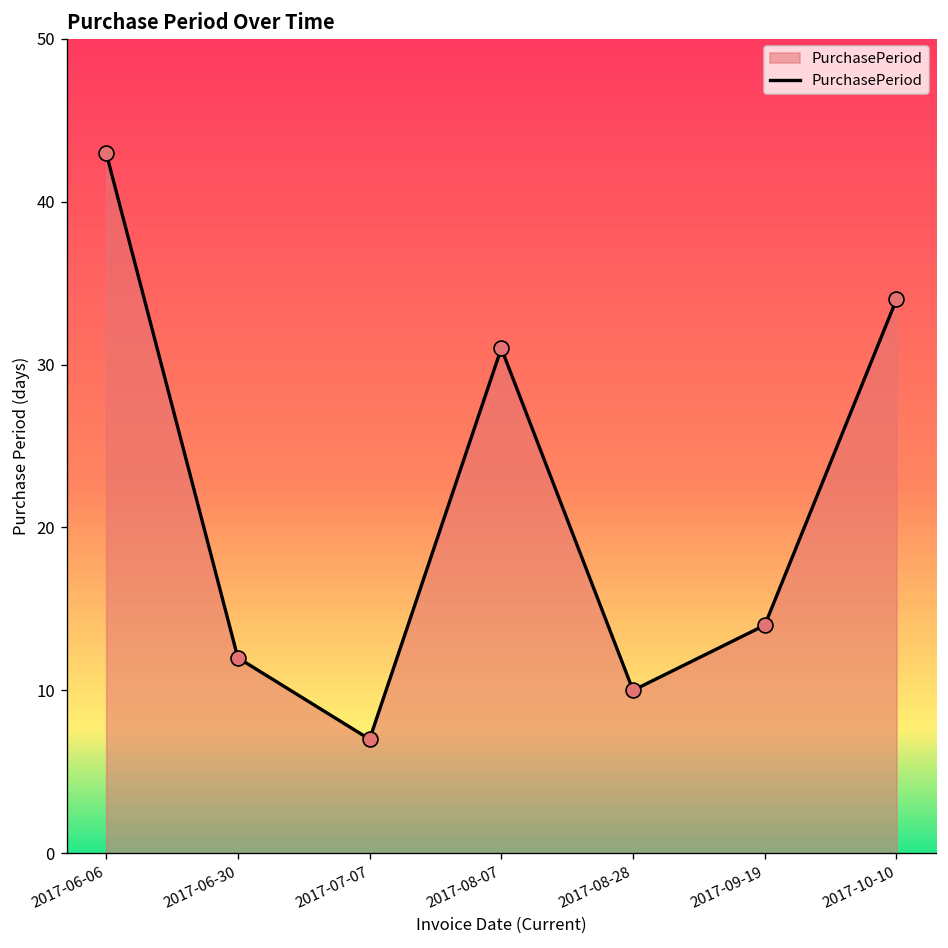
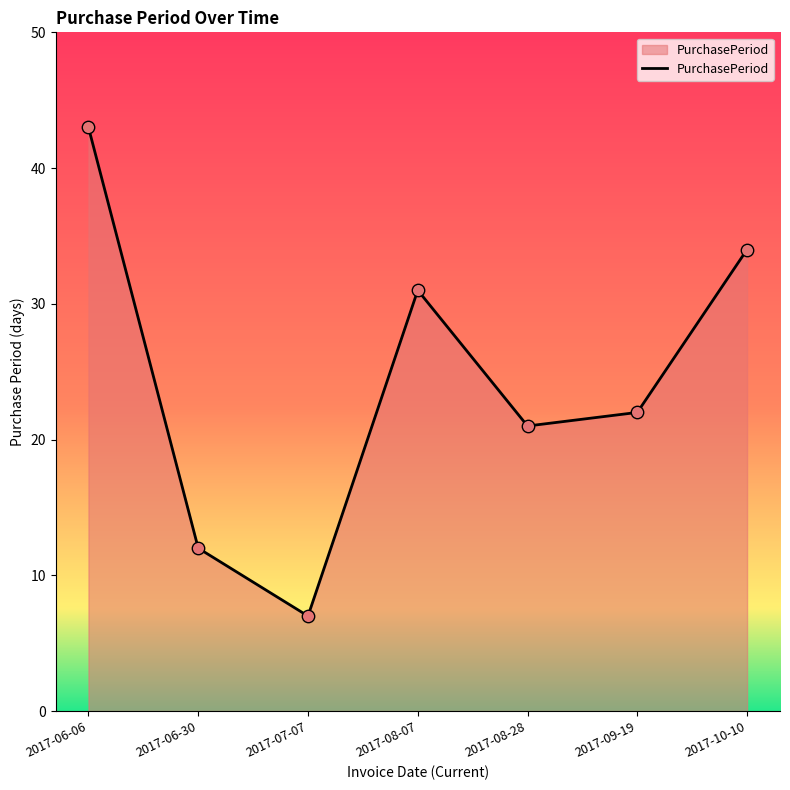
  {
    "2017-06-06": 43,
    "2017-06-30": 12,
    "2017-07-07": 7,
    "2017-08-07": 31,
-   "2017-08-28": 10,
-   "2017-09-19": 14,
+   "2017-08-28": 21,
+   "2017-09-19": 22,
    "2017-10-10": 34
  }
